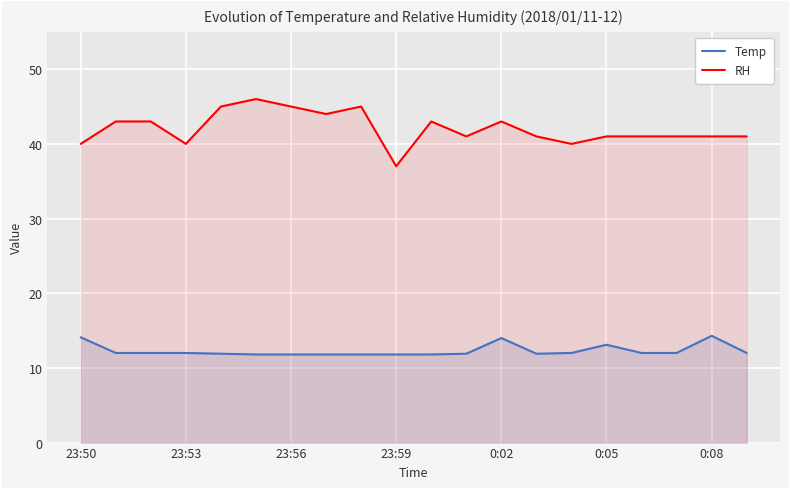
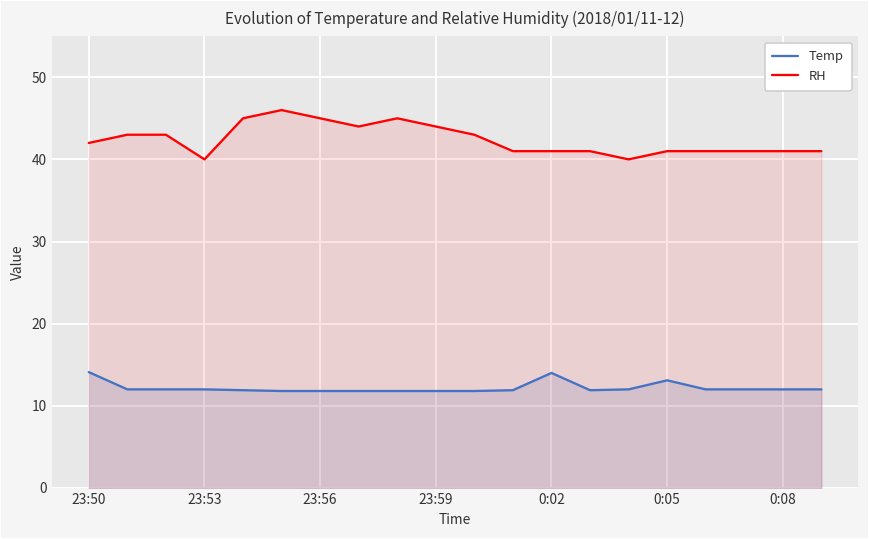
  {
    "Temp": {
      "23:50": 14,
      "23:53": 12,
      "23:56": 12,
      "23:59": 12,
      "0:02": 14,
      "0:05": 13,
-     "0:08": 14
+     "0:08": 12
    },
    "RH": {
-     "23:50": 40,
+     "23:50": 42,
      "23:53": 40,
      "23:56": 45,
-     "23:59": 37,
-     "0:02": 43,
+     "23:59": 44,
+     "0:02": 41,
      "0:05": 41,
      "0:08": 41
    }
  }
